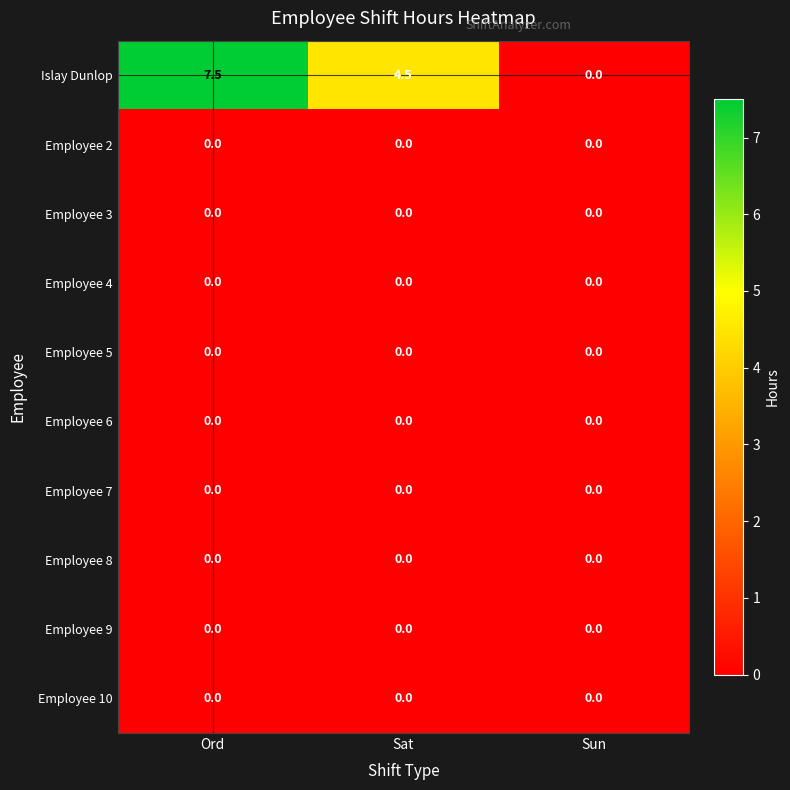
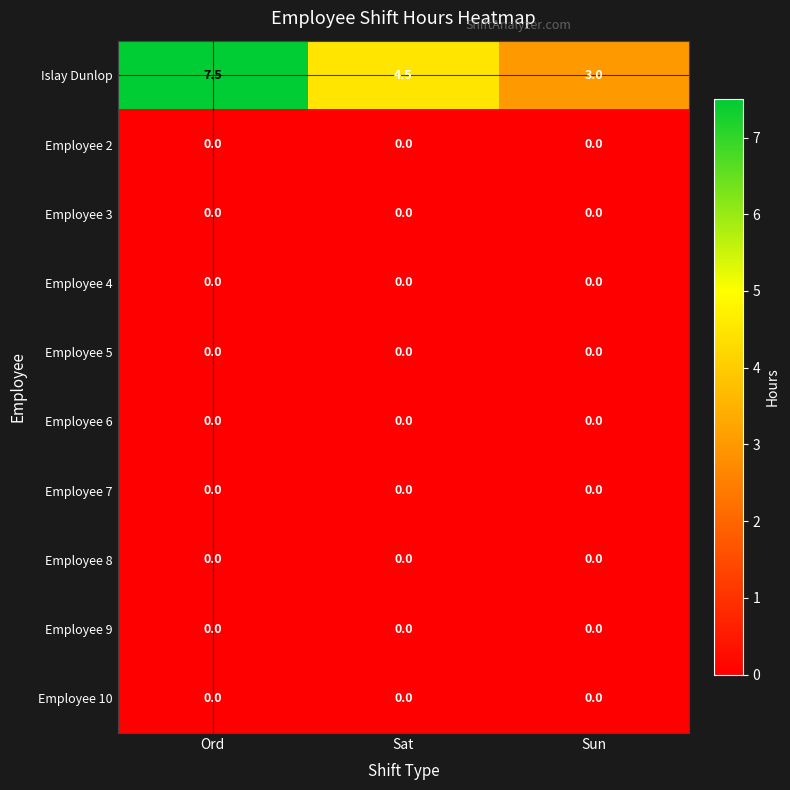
  {
    "Islay Dunlop": {
      "Ord": 7.5,
      "Sat": 4.5,
-     "Sun": 0.0
+     "Sun": 3.0
    },
    "Employee 2": {
      "Ord": 0.0,
      "Sat": 0.0,
      "Sun": 0.0
    },
    "Employee 3": {
      "Ord": 0.0,
      "Sat": 0.0,
      "Sun": 0.0
    },
    "Employee 4": {
      "Ord": 0.0,
      "Sat": 0.0,
      "Sun": 0.0
    },
    "Employee 5": {
      "Ord": 0.0,
      "Sat": 0.0,
      "Sun": 0.0
    },
    "Employee 6": {
      "Ord": 0.0,
      "Sat": 0.0,
      "Sun": 0.0
    },
    "Employee 7": {
      "Ord": 0.0,
      "Sat": 0.0,
      "Sun": 0.0
    },
    "Employee 8": {
      "Ord": 0.0,
      "Sat": 0.0,
      "Sun": 0.0
    },
    "Employee 9": {
      "Ord": 0.0,
      "Sat": 0.0,
      "Sun": 0.0
    },
    "Employee 10": {
      "Ord": 0.0,
      "Sat": 0.0,
      "Sun": 0.0
    }
  }
